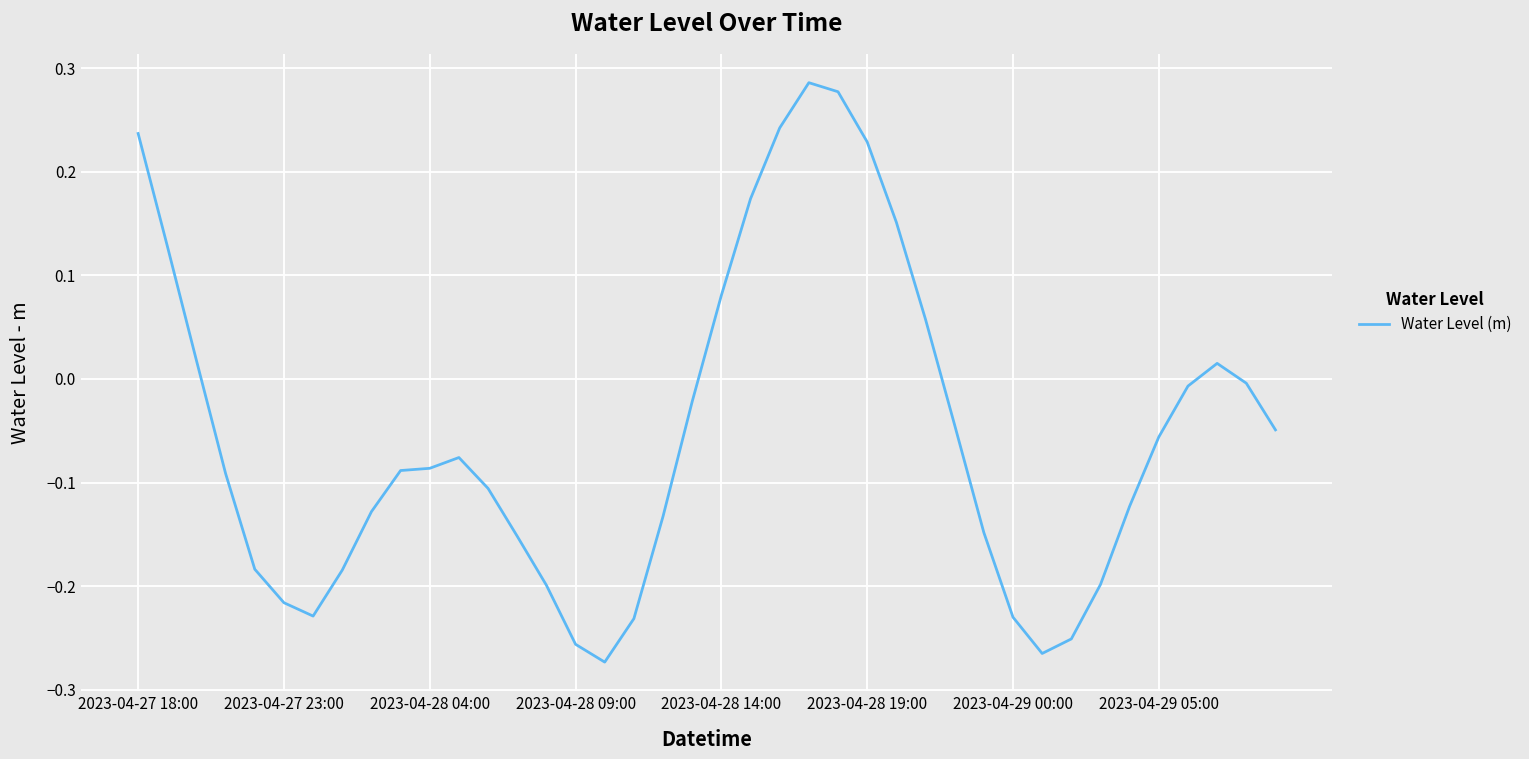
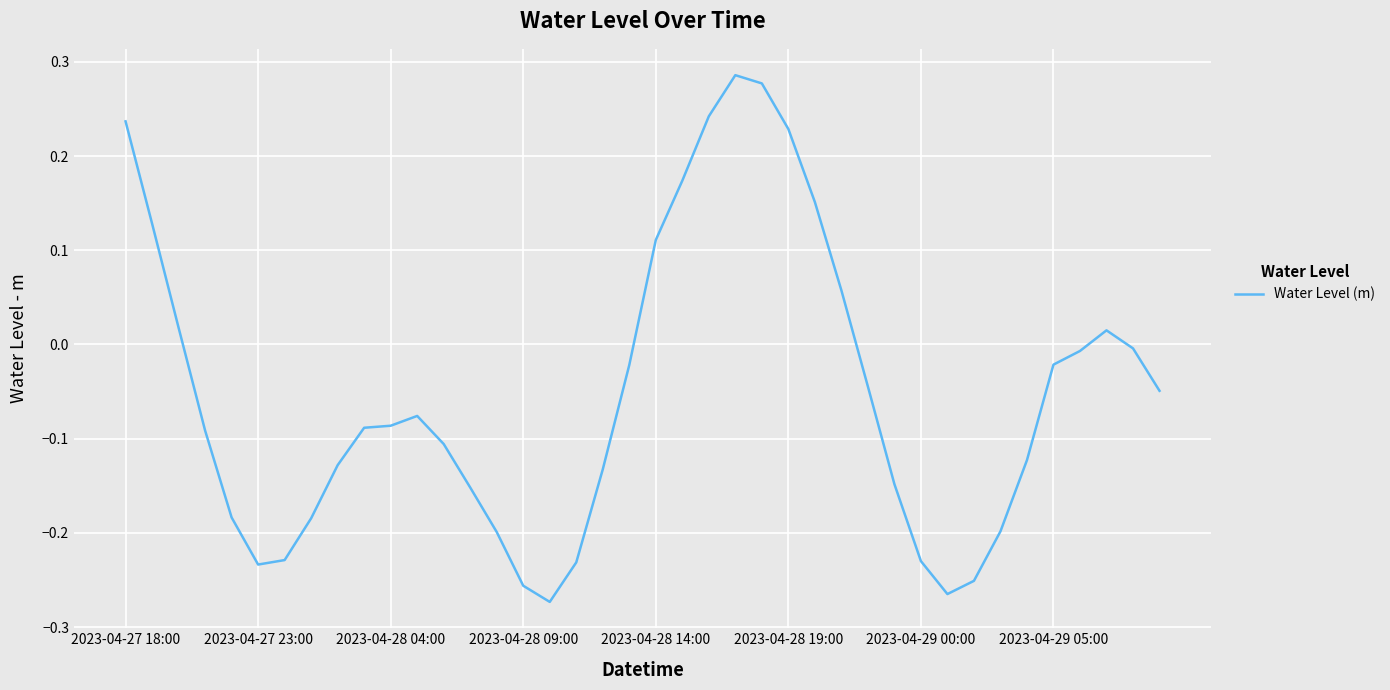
  {
    "2023-04-27 18:00": 0.24,
-   "2023-04-27 23:00": -0.22,
+   "2023-04-27 23:00": -0.23,
    "2023-04-28 04:00": -0.09,
    "2023-04-28 09:00": -0.26,
-   "2023-04-28 14:00": 0.08,
+   "2023-04-28 14:00": 0.11,
    "2023-04-28 19:00": 0.23,
    "2023-04-29 00:00": -0.23,
-   "2023-04-29 05:00": -0.06
+   "2023-04-29 05:00": -0.02
  }
